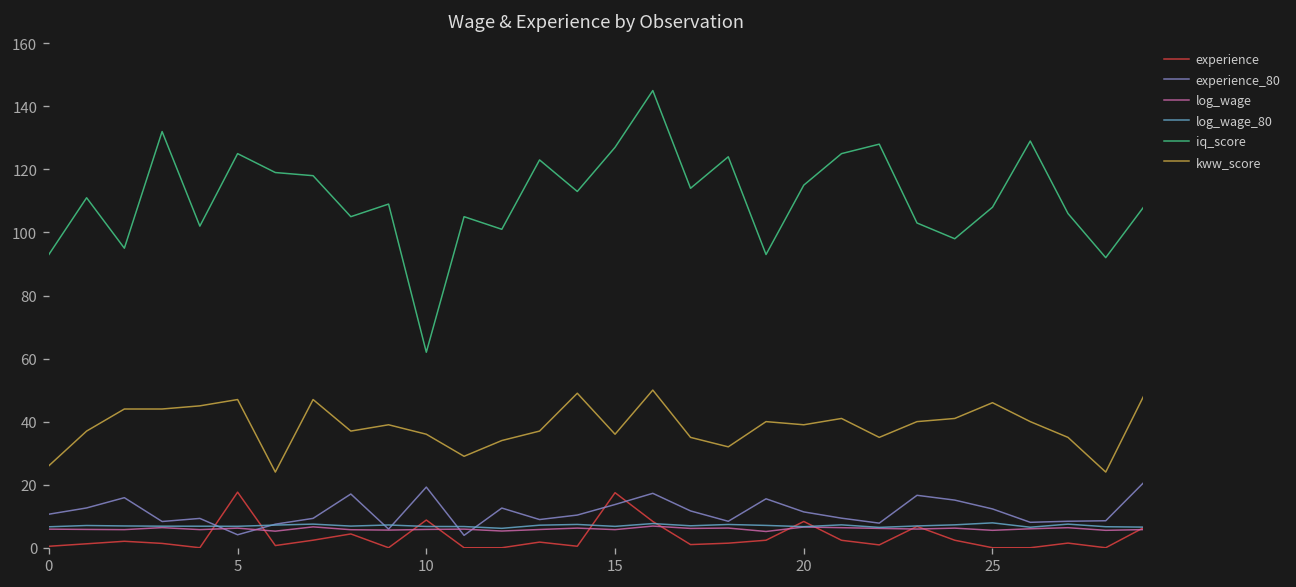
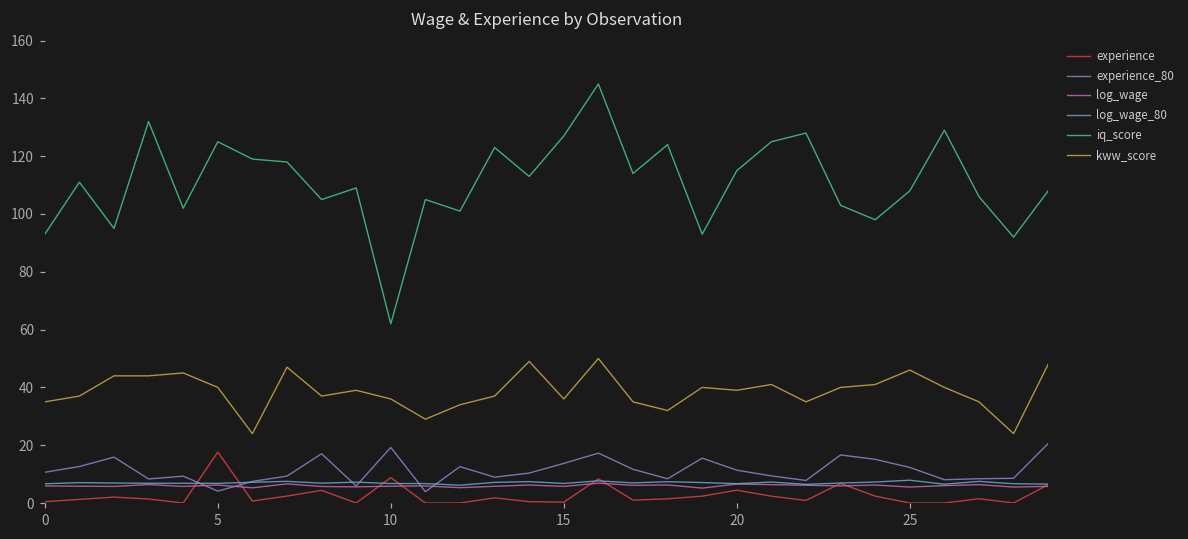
  {
    "experience": {
      "0": 0,
      "5": 18,
      "10": 9,
-     "15": 17,
-     "20": 8,
+     "15": 0,
+     "20": 4,
      "25": 0
    },
    "log_wage": {
      "15": 6,
      "25": 6
    },
    "iq_score": {
      "0": 93,
      "5": 125,
      "10": 62,
      "15": 127,
      "20": 115,
      "25": 108
    },
    "kww_score": {
-     "0": 26,
-     "5": 47,
+     "0": 35,
+     "5": 40,
      "10": 36,
      "15": 36,
      "20": 39,
      "25": 46
    }
  }
